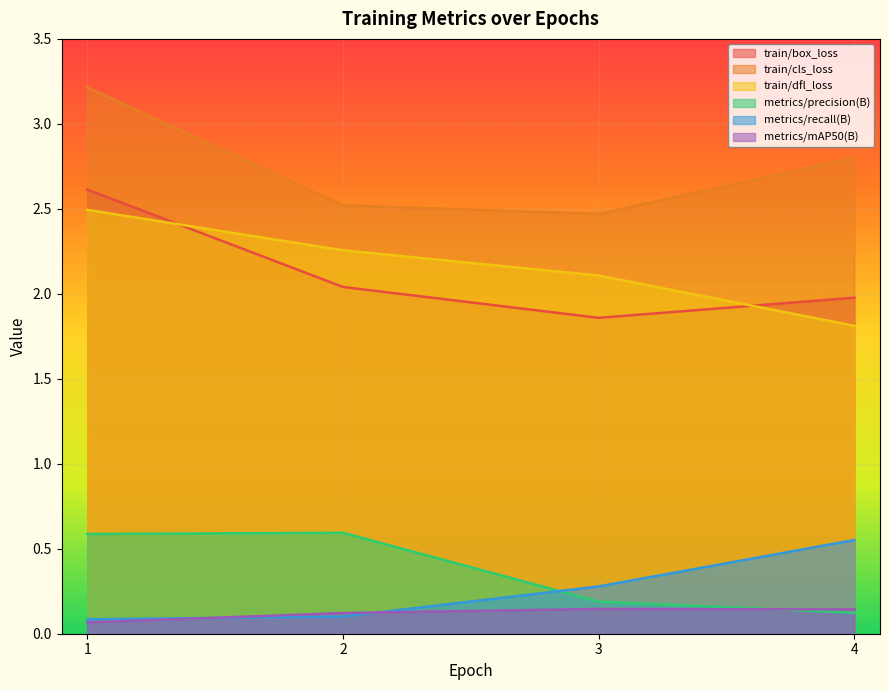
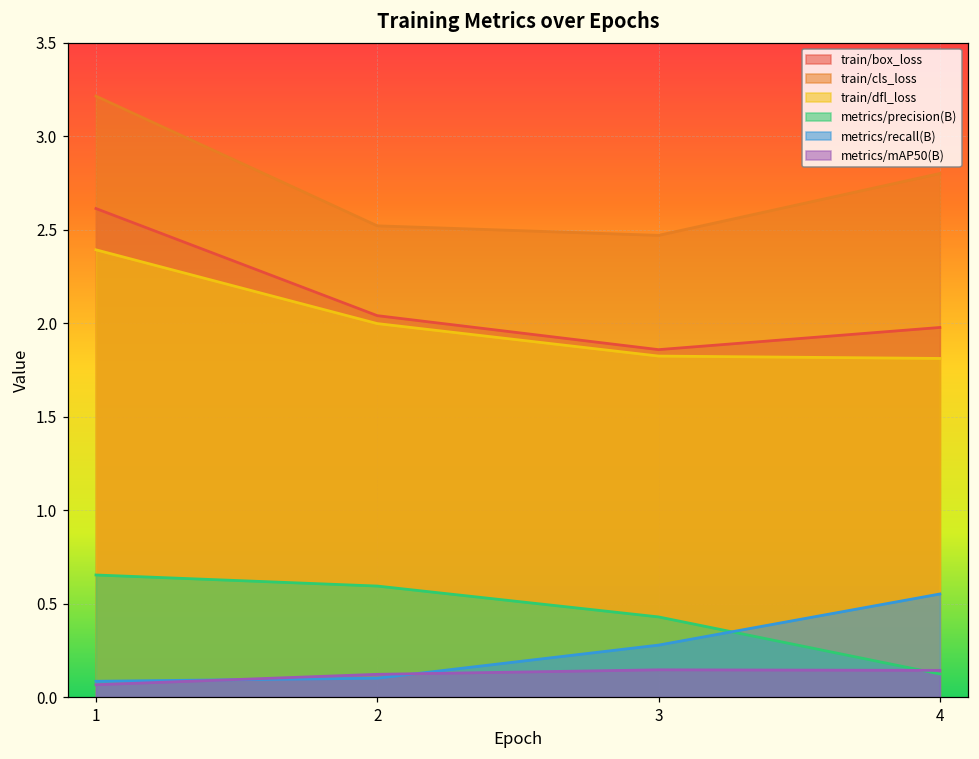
  {
    "train/dfl_loss": {
-     "1": 2.49,
-     "2": 2.26,
-     "3": 2.11,
+     "1": 2.39,
+     "2": 2.00,
+     "3": 1.82,
      "4": 1.81
    },
    "metrics/precision(B)": {
-     "1": 0.59,
+     "1": 0.65,
      "2": 0.59,
-     "3": 0.19,
+     "3": 0.43,
      "4": 0.12
    },
    "metrics/recall(B)": {
      "1": 0.08,
      "2": 0.10,
      "3": 0.28,
      "4": 0.55
    },
    "metrics/mAP50(B)": {
      "1": 0.07,
      "2": 0.12,
      "3": 0.15,
      "4": 0.14
    }
  }
